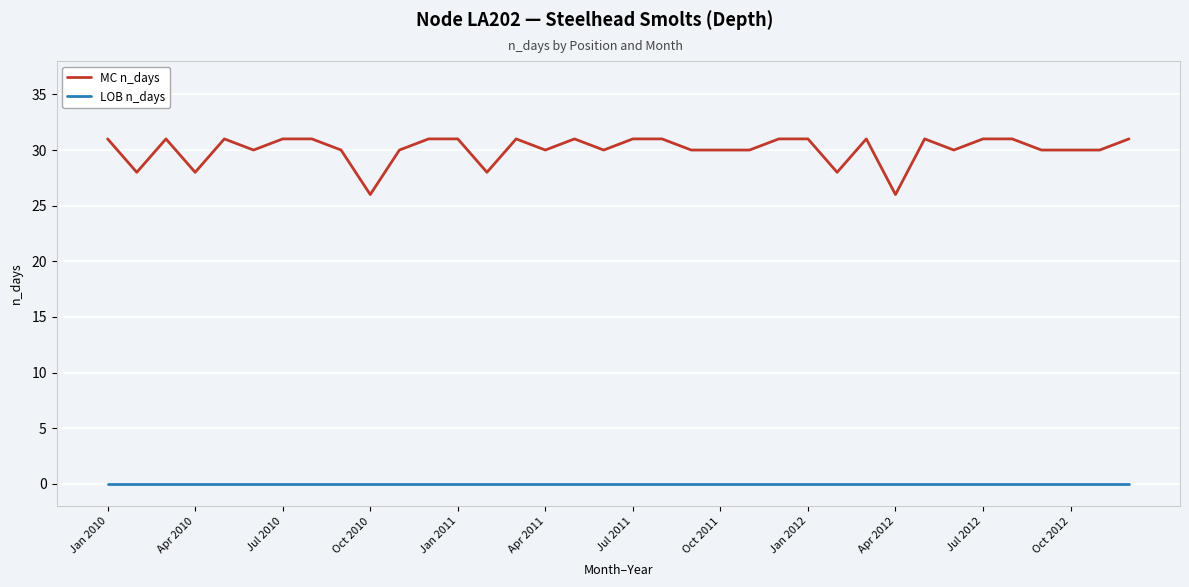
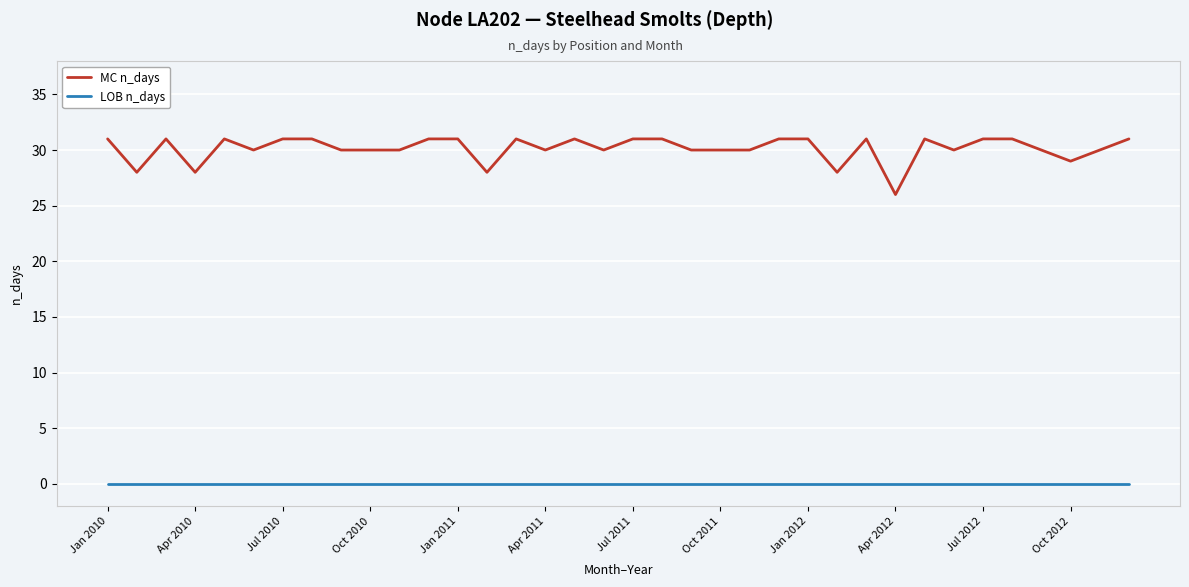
  {
    "MC n_days": {
      "Jan 2010": 31,
      "Apr 2010": 28,
      "Jul 2010": 31,
-     "Oct 2010": 26,
+     "Oct 2010": 30,
      "Jan 2011": 31,
      "Apr 2011": 30,
      "Jul 2011": 31,
      "Oct 2011": 30,
      "Jan 2012": 31,
      "Apr 2012": 26,
      "Jul 2012": 31,
-     "Oct 2012": 30
+     "Oct 2012": 29
    },
    "LOB n_days": {
      "Jan 2010": 0,
      "Apr 2010": 0,
      "Jul 2010": 0,
      "Oct 2010": 0,
      "Jan 2011": 0,
      "Apr 2011": 0,
      "Jul 2011": 0,
      "Oct 2011": 0,
      "Jan 2012": 0,
      "Apr 2012": 0,
      "Jul 2012": 0,
      "Oct 2012": 0
    }
  }
